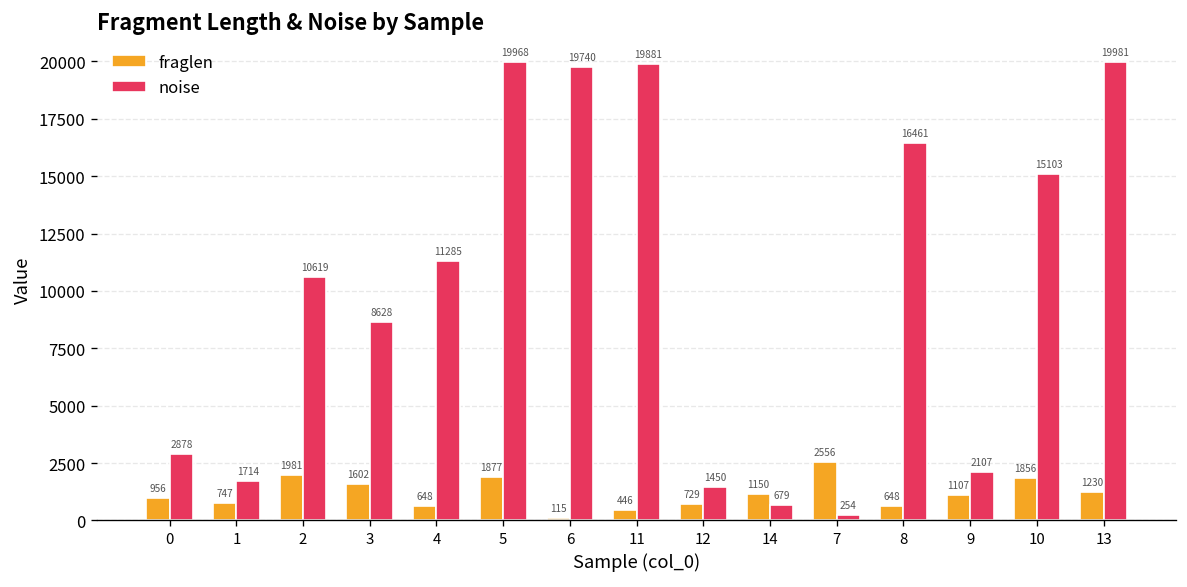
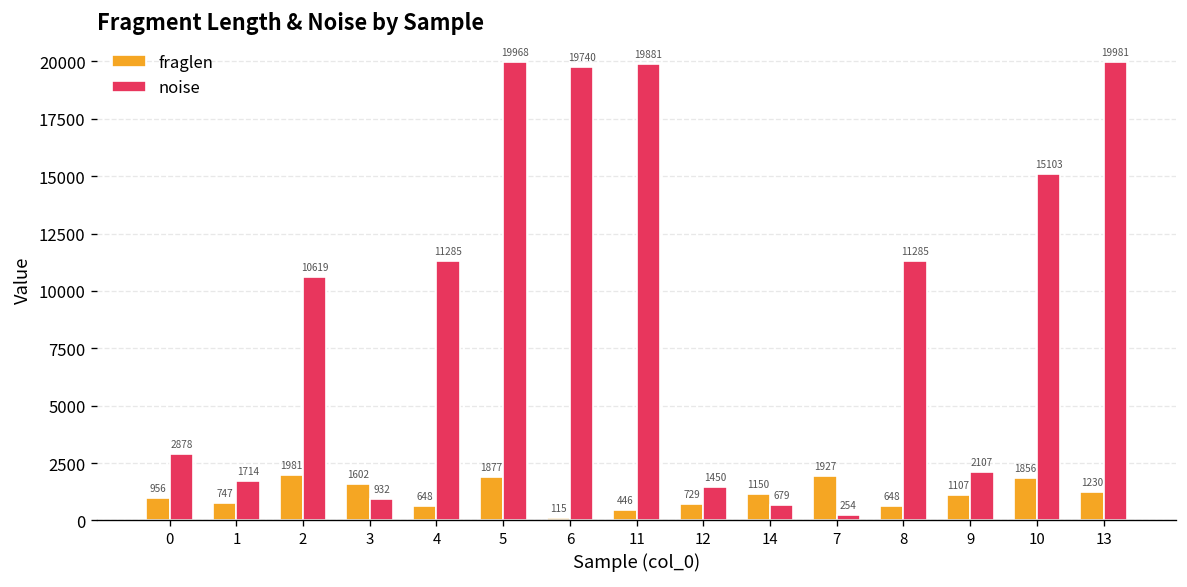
  {
    "fraglen": {
      "0": 956,
      "1": 747,
      "2": 1981,
      "3": 1602,
      "4": 648,
      "5": 1877,
      "6": 115,
      "11": 446,
      "12": 729,
      "14": 1150,
-     "7": 2556,
+     "7": 1927,
      "8": 648,
      "9": 1107,
      "10": 1856,
      "13": 1230
    },
    "noise": {
      "0": 2878,
      "1": 1714,
      "2": 10619,
-     "3": 8628,
+     "3": 932,
      "4": 11285,
      "5": 19968,
      "6": 19740,
      "11": 19881,
      "12": 1450,
      "14": 679,
      "7": 254,
-     "8": 16461,
+     "8": 11285,
      "9": 2107,
      "10": 15103,
      "13": 19981
    }
  }
